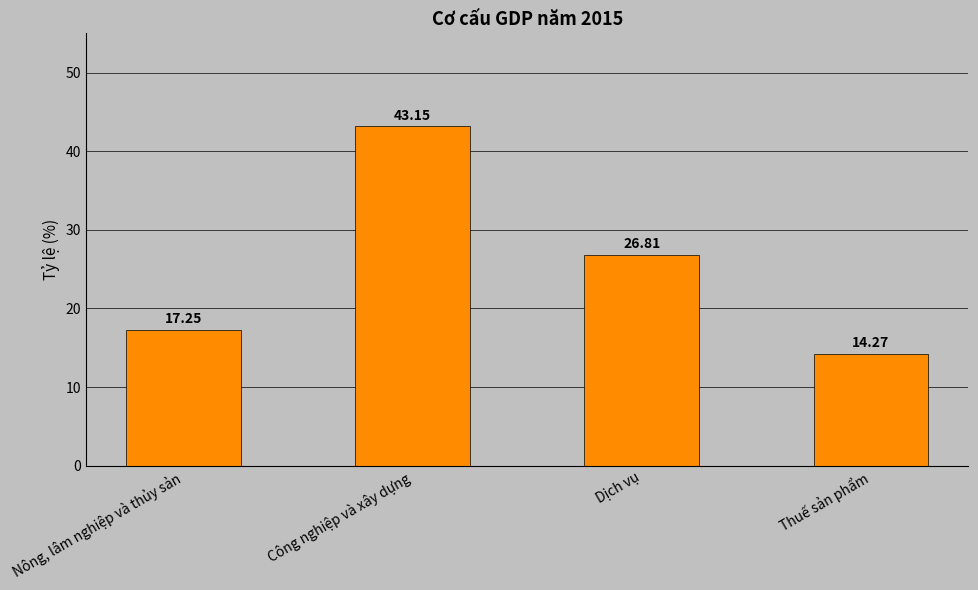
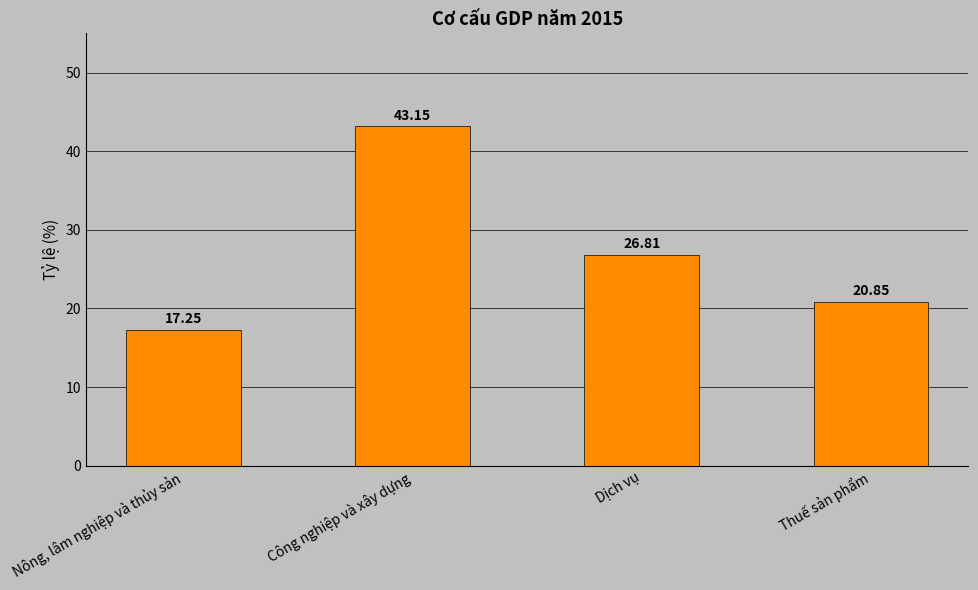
  {
    "Nông, lâm nghiệp và thủy sản": 17.25,
    "Công nghiệp và xây dựng": 43.15,
    "Dịch vụ": 26.81,
-   "Thuế sản phẩm": 14.27
+   "Thuế sản phẩm": 20.85
  }
